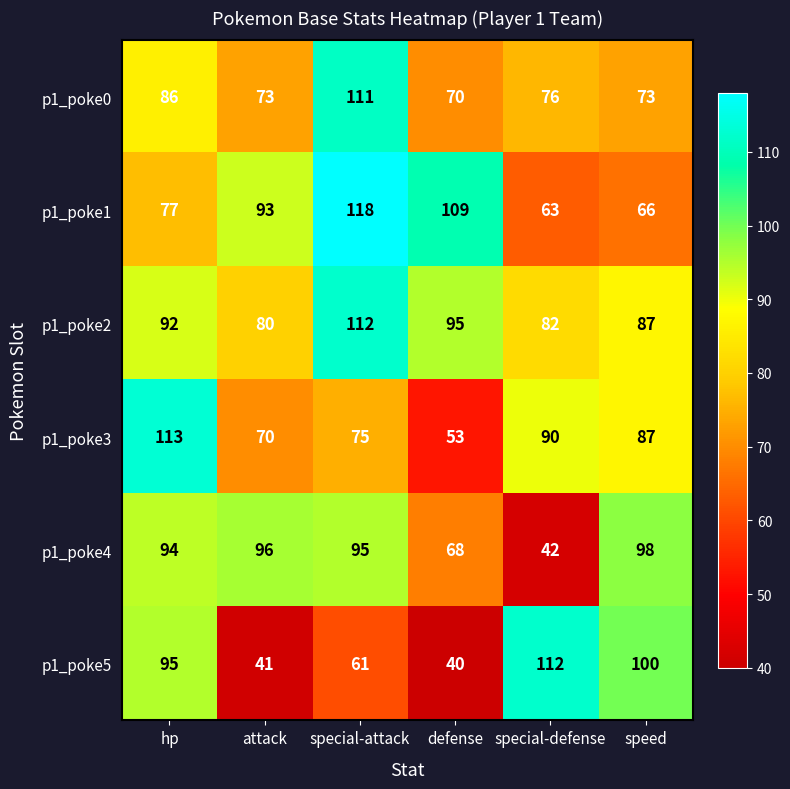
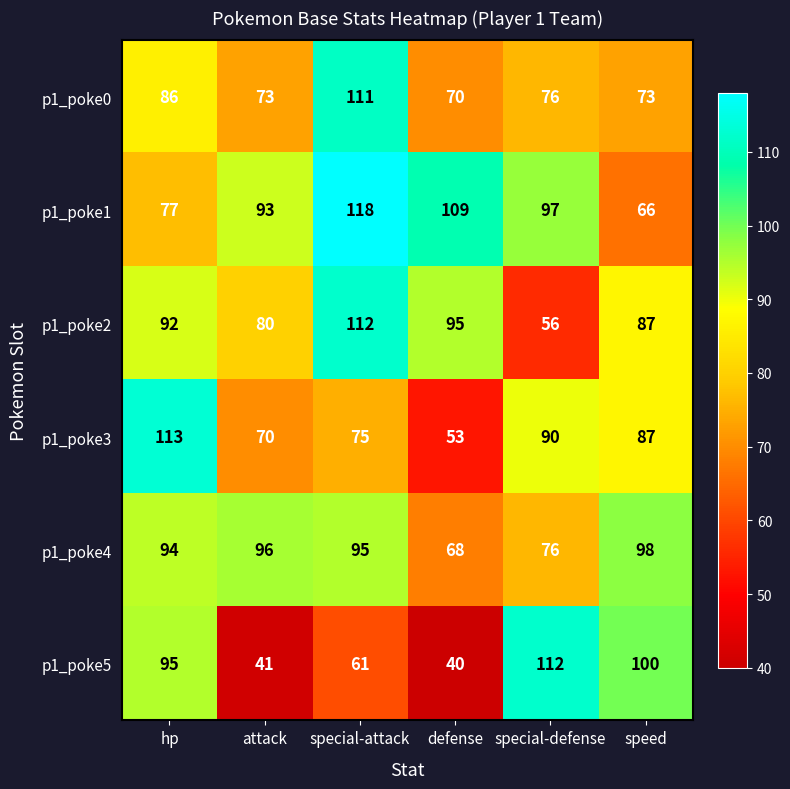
  {
    "p1_poke0": {
      "hp": 86,
      "attack": 73,
      "special-attack": 111,
      "defense": 70,
      "special-defense": 76,
      "speed": 73
    },
    "p1_poke1": {
      "hp": 77,
      "attack": 93,
      "special-attack": 118,
      "defense": 109,
-     "special-defense": 63,
+     "special-defense": 97,
      "speed": 66
    },
    "p1_poke2": {
      "hp": 92,
      "attack": 80,
      "special-attack": 112,
      "defense": 95,
-     "special-defense": 82,
+     "special-defense": 56,
      "speed": 87
    },
    "p1_poke3": {
      "hp": 113,
      "attack": 70,
      "special-attack": 75,
      "defense": 53,
      "special-defense": 90,
      "speed": 87
    },
    "p1_poke4": {
      "hp": 94,
      "attack": 96,
      "special-attack": 95,
      "defense": 68,
-     "special-defense": 42,
+     "special-defense": 76,
      "speed": 98
    },
    "p1_poke5": {
      "hp": 95,
      "attack": 41,
      "special-attack": 61,
      "defense": 40,
      "special-defense": 112,
      "speed": 100
    }
  }
